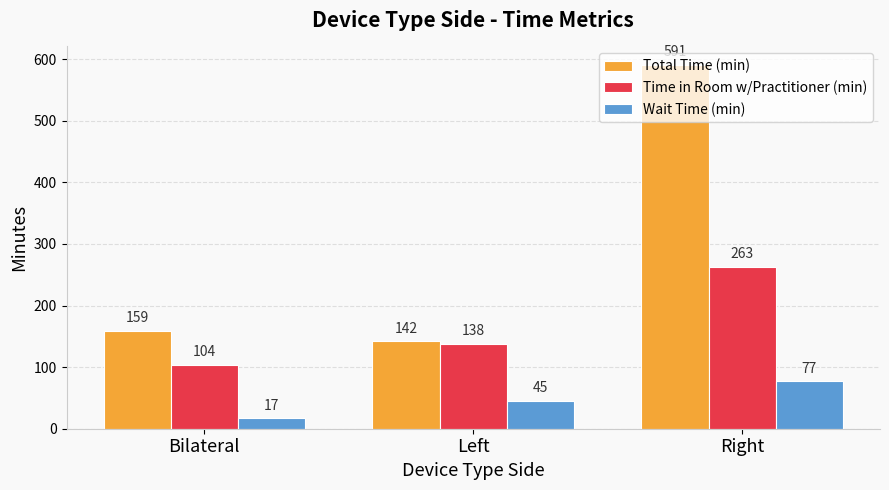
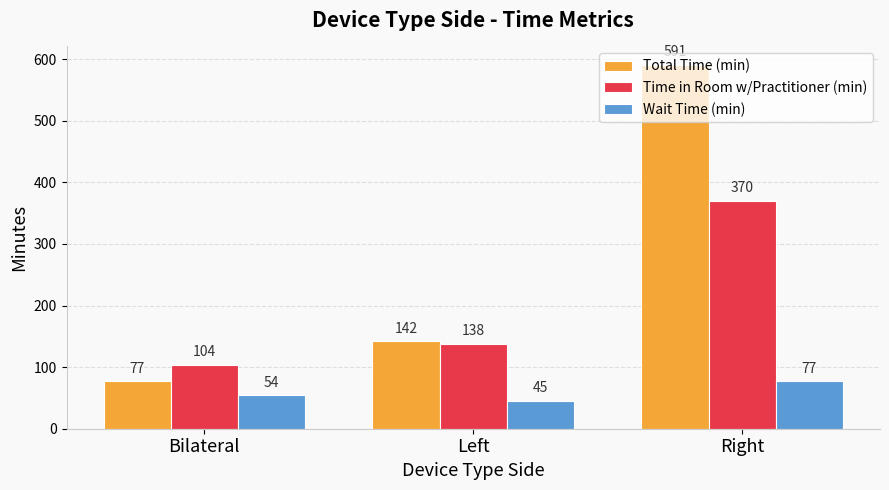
  {
    "Total Time (min)": {
-     "Bilateral": 159,
+     "Bilateral": 77,
      "Left": 142
    },
    "Time in Room w/Practitioner (min)": {
      "Bilateral": 104,
      "Left": 138,
-     "Right": 263
+     "Right": 370
    },
    "Wait Time (min)": {
-     "Bilateral": 17,
+     "Bilateral": 54,
      "Left": 45,
      "Right": 77
    }
  }
